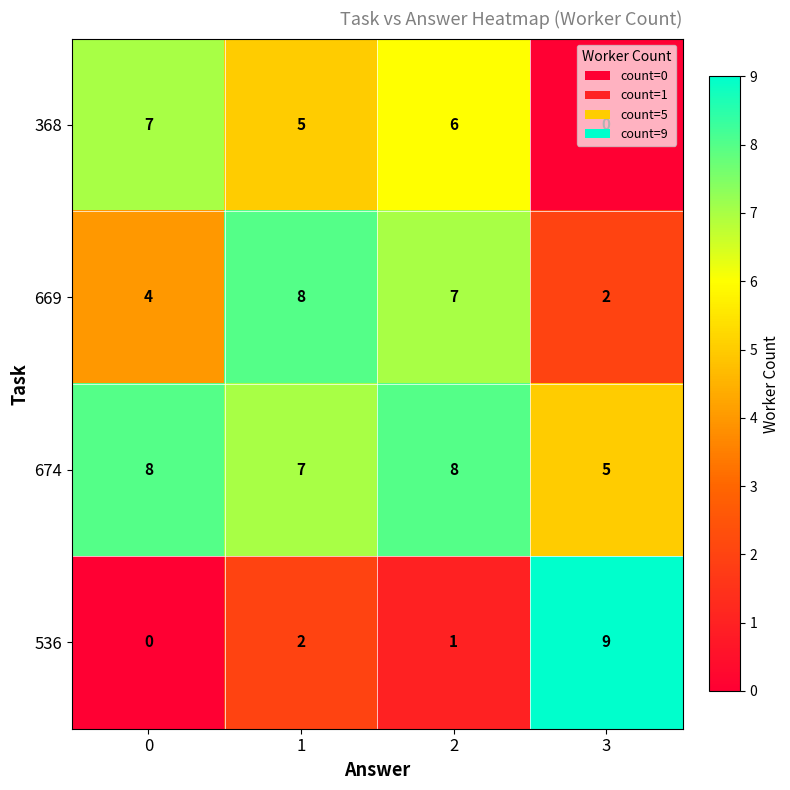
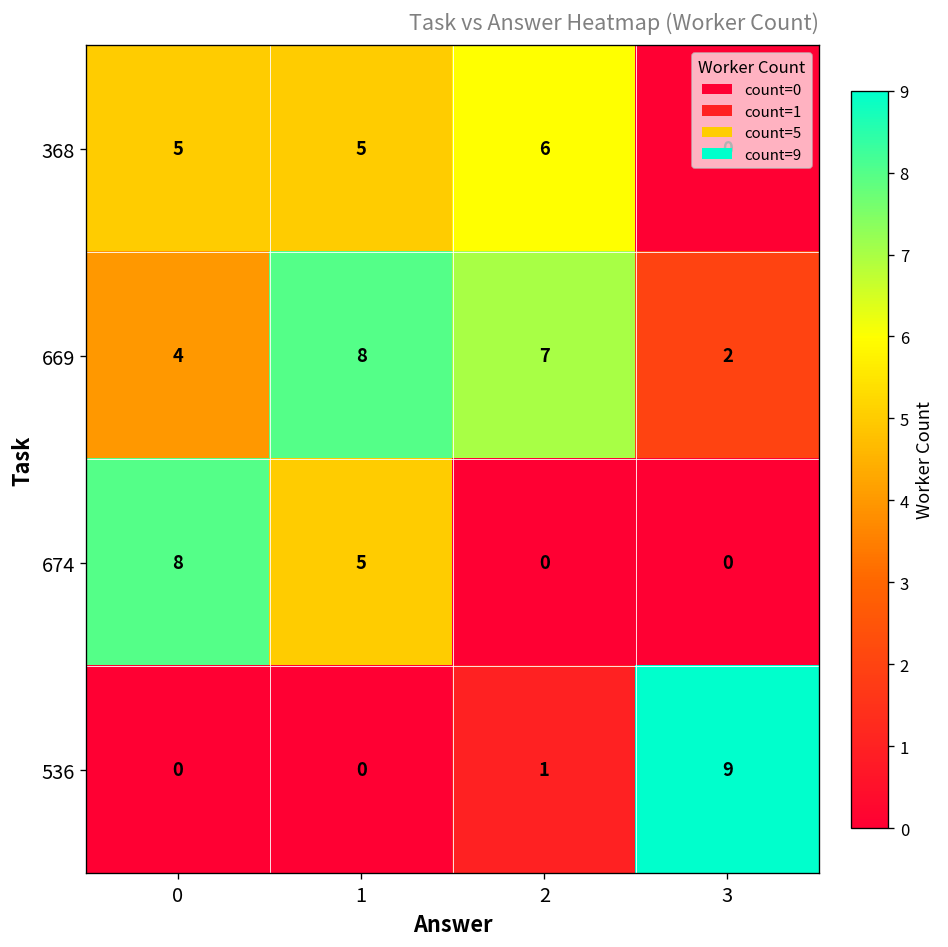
  {
    "368": {
-     "0": 7,
+     "0": 5,
      "1": 5,
      "2": 6
    },
    "669": {
      "0": 4,
      "1": 8,
      "2": 7,
      "3": 2
    },
    "674": {
      "0": 8,
-     "1": 7,
-     "2": 8,
-     "3": 5
+     "1": 5,
+     "2": 0,
+     "3": 0
    },
    "536": {
      "0": 0,
-     "1": 2,
+     "1": 0,
      "2": 1,
      "3": 9
    }
  }
